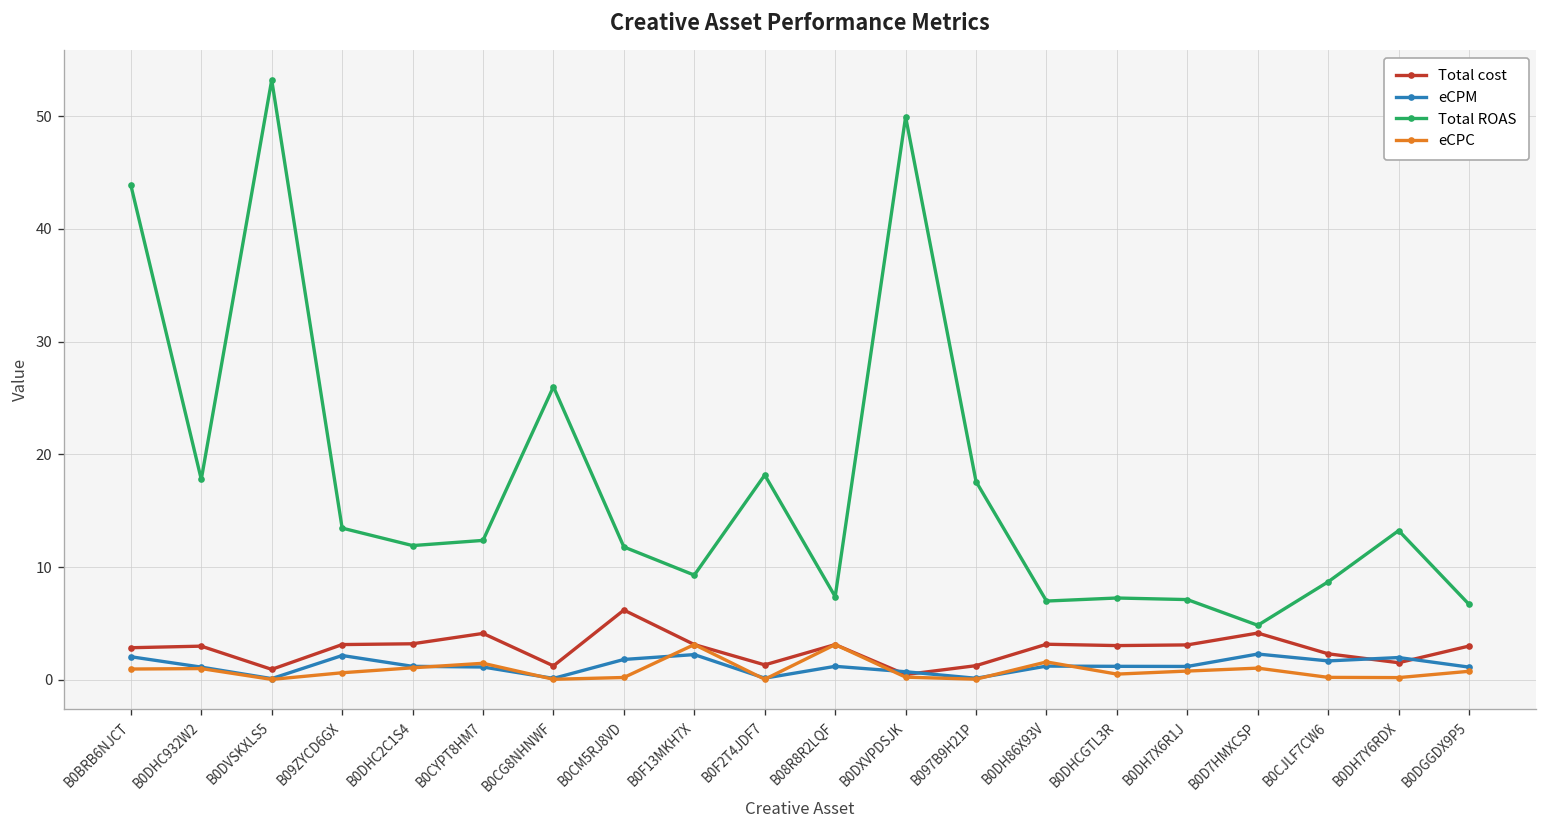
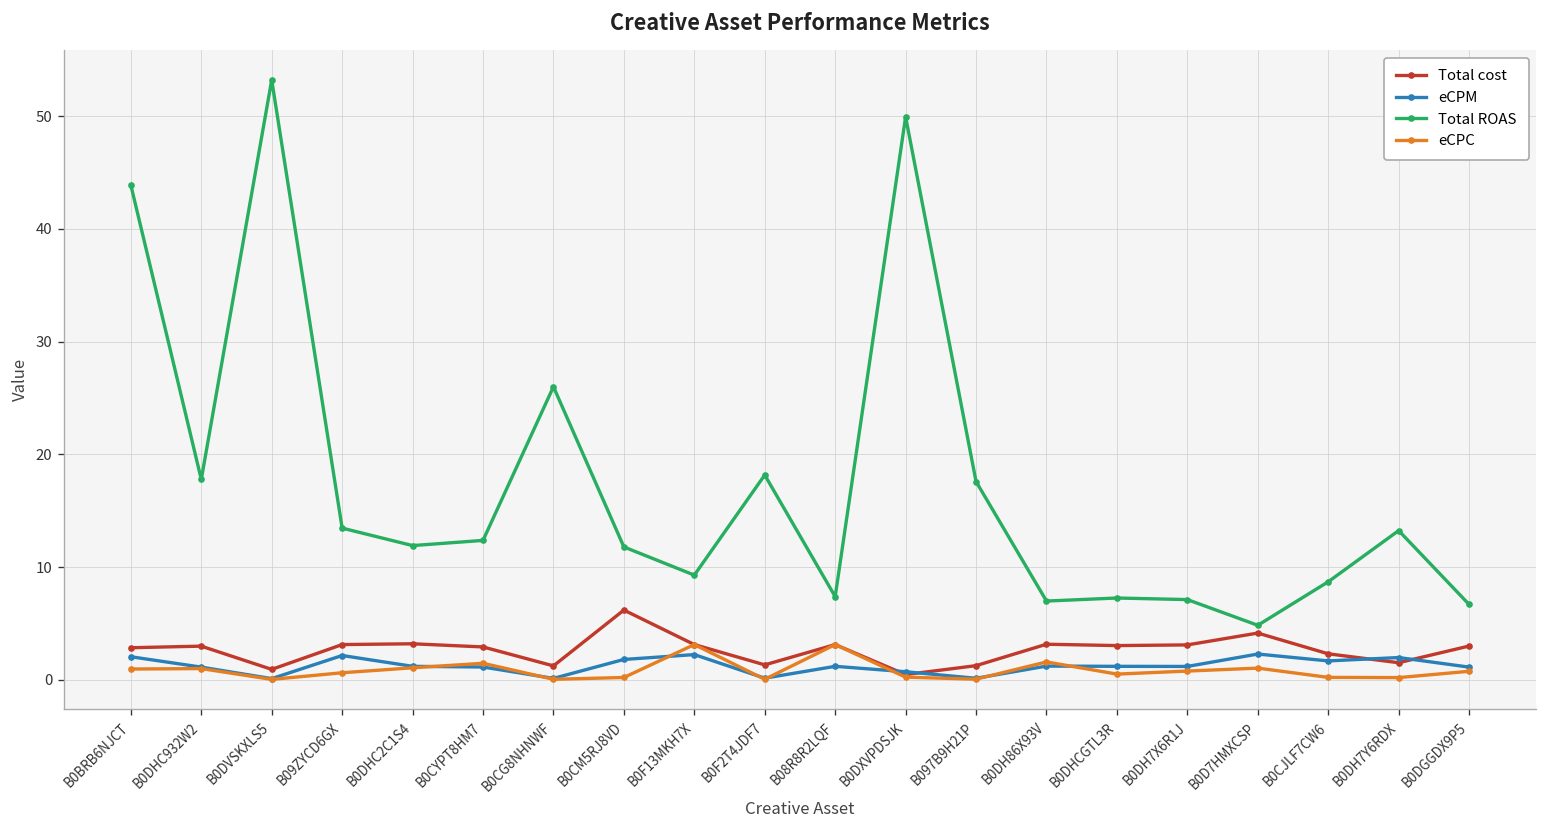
  {
    "Total cost": {
      "B0BRB6NJCT": 3,
      "B0DHC932W2": 3,
      "B0DVSKXLS5": 1,
      "B09ZYCD6GX": 3,
      "B0DHC2C1S4": 3,
-     "B0CYPT8HM7": 4,
+     "B0CYPT8HM7": 3,
      "B0CG8NHNWF": 1,
      "B0CM5RJ8VD": 6,
      "B0F2T4JDF7": 1,
      "B097B9H21P": 1,
      "B0DH86X93V": 3,
      "B0DHCGTL3R": 3,
      "B0DH7X6R1J": 3,
      "B0D7HMXCSP": 4,
      "B0CJLF7CW6": 2,
      "B0DH7Y6RDX": 2,
      "B0DGGDX9P5": 3
    },
    "eCPM": {
      "B0BRB6NJCT": 2,
      "B09ZYCD6GX": 2,
      "B0CYPT8HM7": 1,
      "B0CM5RJ8VD": 2,
      "B0F13MKH7X": 2,
      "B08R8R2LQF": 1,
      "B0DH86X93V": 1,
      "B0DHCGTL3R": 1,
      "B0DH7X6R1J": 1,
      "B0D7HMXCSP": 2,
      "B0CJLF7CW6": 2,
      "B0DH7Y6RDX": 2,
      "B0DGGDX9P5": 1
    },
    "Total ROAS": {
      "B0BRB6NJCT": 44,
      "B0DHC932W2": 18,
      "B0DVSKXLS5": 53,
      "B09ZYCD6GX": 13,
      "B0DHC2C1S4": 12,
      "B0CYPT8HM7": 12,
      "B0CG8NHNWF": 26,
      "B0CM5RJ8VD": 12,
      "B0F13MKH7X": 9,
      "B0F2T4JDF7": 18,
      "B08R8R2LQF": 7,
      "B0DXVPDSJK": 50,
      "B097B9H21P": 18,
      "B0DH86X93V": 7,
      "B0DHCGTL3R": 7,
      "B0DH7X6R1J": 7,
      "B0D7HMXCSP": 5,
      "B0CJLF7CW6": 9,
      "B0DH7Y6RDX": 13,
      "B0DGGDX9P5": 7
    },
    "eCPC": {
      "B0BRB6NJCT": 1,
      "B09ZYCD6GX": 1,
      "B0CYPT8HM7": 1,
      "B0CM5RJ8VD": 0,
      "B0DH86X93V": 2,
      "B0DHCGTL3R": 1,
      "B0DH7X6R1J": 1,
      "B0D7HMXCSP": 1,
      "B0CJLF7CW6": 0,
      "B0DH7Y6RDX": 0,
      "B0DGGDX9P5": 1
    }
  }
